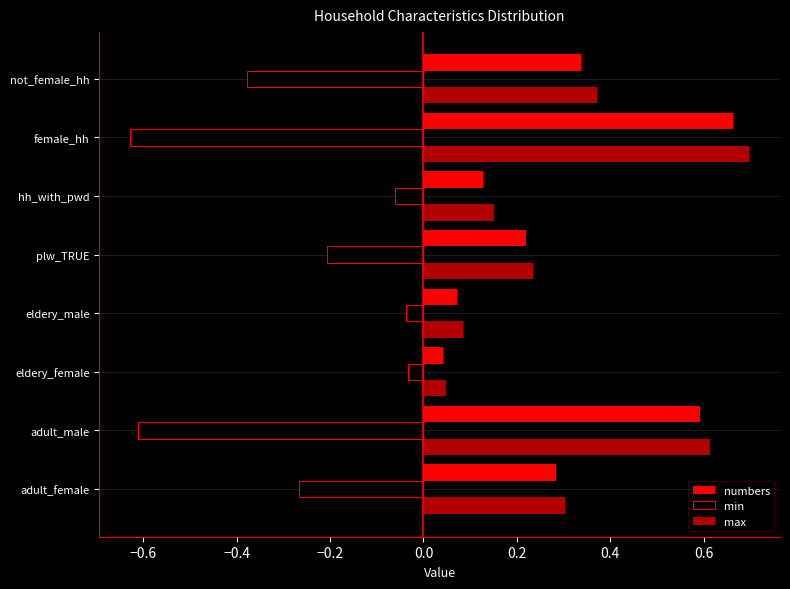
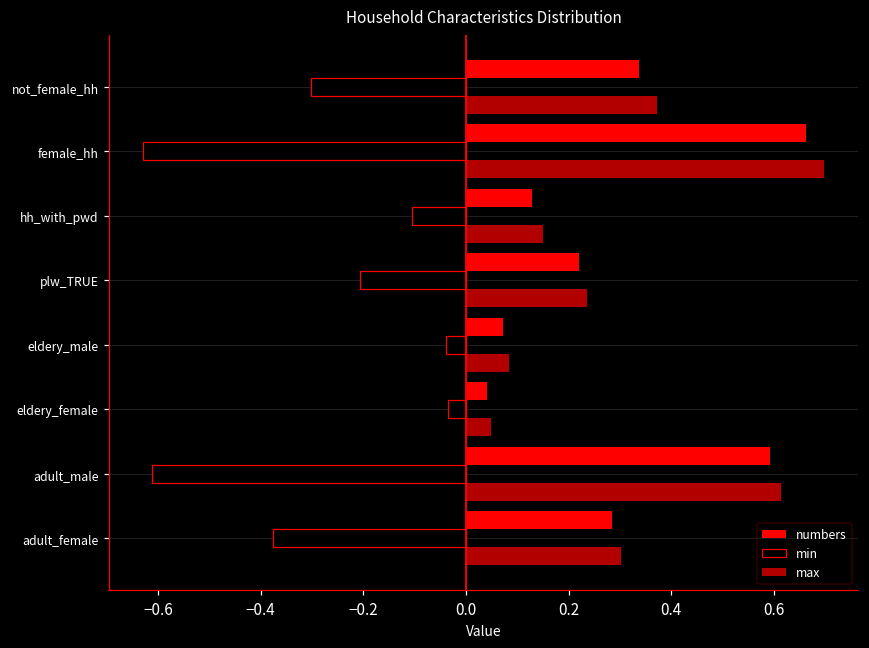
  {
    "min": {
-     "not_female_hh": -0.38,
+     "not_female_hh": -0.30,
      "female_hh": -0.63,
-     "hh_with_pwd": -0.06,
+     "hh_with_pwd": -0.10,
      "plw_TRUE": -0.21,
      "eldery_male": -0.04,
      "eldery_female": -0.03,
      "adult_male": -0.61,
-     "adult_female": -0.27
+     "adult_female": -0.38
    }
  }
